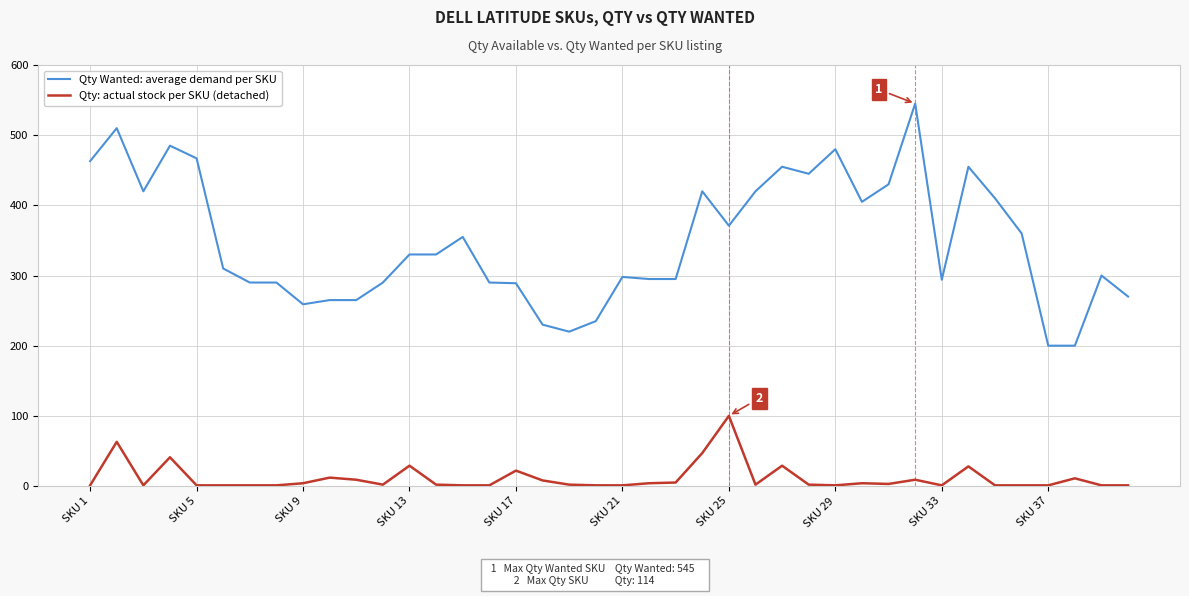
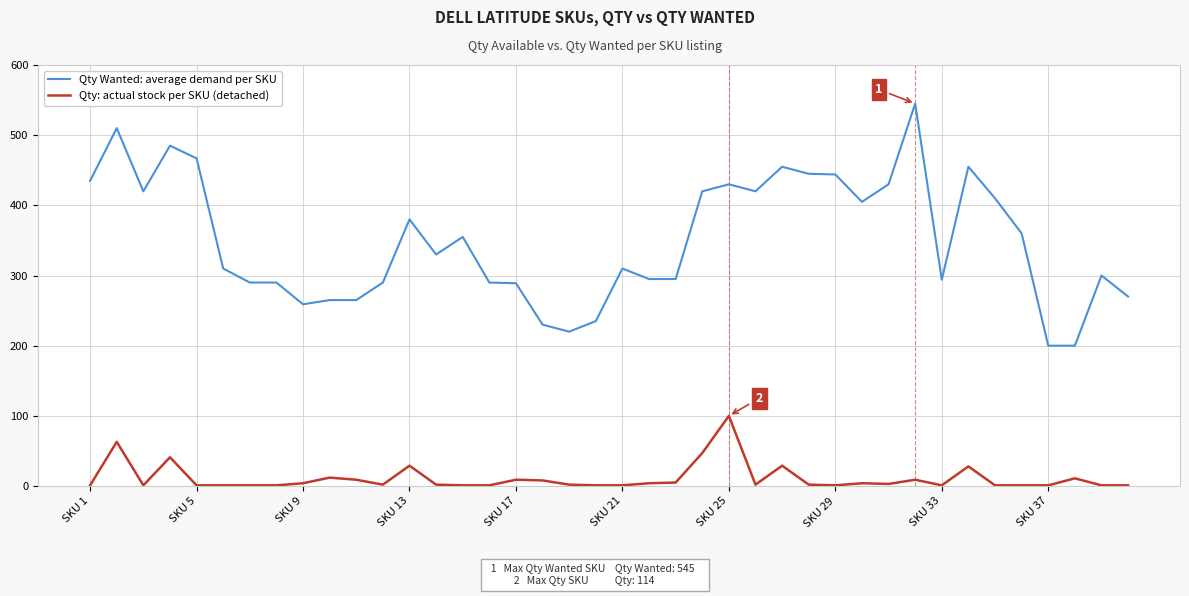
  {
    "Qty Wanted: average demand per SKU": {
-     "SKU 1": 460,
+     "SKU 1": 440,
      "SKU 5": 470,
      "SKU 9": 260,
-     "SKU 13": 330,
+     "SKU 13": 380,
      "SKU 17": 290,
-     "SKU 21": 300,
-     "SKU 25": 370,
-     "SKU 29": 480,
+     "SKU 21": 310,
+     "SKU 25": 430,
+     "SKU 29": 440,
      "SKU 33": 290,
      "SKU 37": 200
    },
    "Qty: actual stock per SKU (detached)": {
      "SKU 1": 0,
      "SKU 5": 0,
      "SKU 9": 0,
      "SKU 13": 30,
-     "SKU 17": 20,
+     "SKU 17": 10,
      "SKU 21": 0,
      "SKU 25": 100,
      "SKU 29": 0,
      "SKU 33": 0,
      "SKU 37": 0
    }
  }
